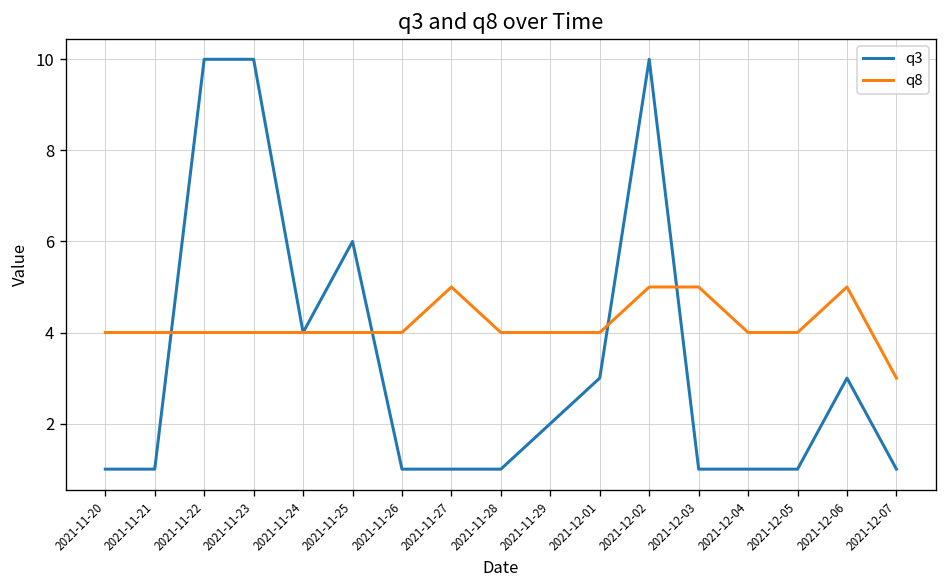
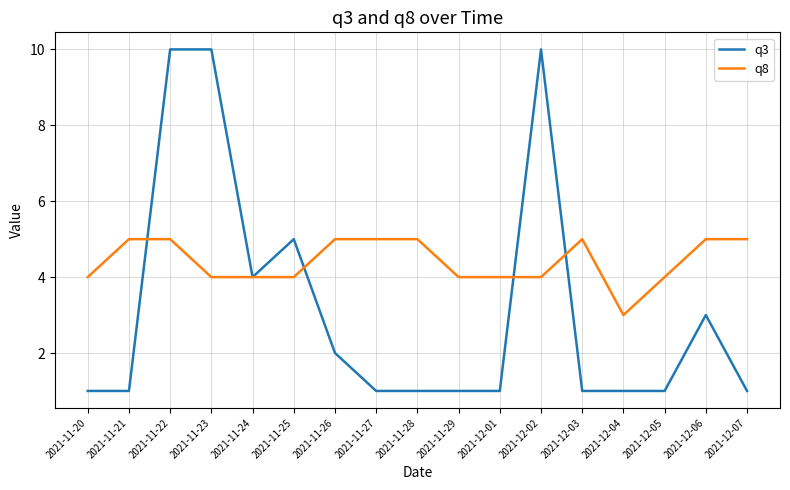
  {
    "q3": {
      "2021-11-20": 1,
      "2021-11-21": 1,
      "2021-11-22": 10,
      "2021-11-23": 10,
-     "2021-11-25": 6,
-     "2021-11-26": 1,
+     "2021-11-25": 5,
+     "2021-11-26": 2,
      "2021-11-27": 1,
      "2021-11-28": 1,
-     "2021-11-29": 2,
-     "2021-12-01": 3,
+     "2021-11-29": 1,
+     "2021-12-01": 1,
      "2021-12-02": 10,
      "2021-12-03": 1,
      "2021-12-04": 1,
      "2021-12-05": 1,
      "2021-12-06": 3,
      "2021-12-07": 1
    },
    "q8": {
      "2021-11-20": 4,
-     "2021-11-21": 4,
-     "2021-11-22": 4,
+     "2021-11-21": 5,
+     "2021-11-22": 5,
      "2021-11-23": 4,
      "2021-11-25": 4,
-     "2021-11-26": 4,
+     "2021-11-26": 5,
      "2021-11-27": 5,
-     "2021-11-28": 4,
+     "2021-11-28": 5,
      "2021-11-29": 4,
      "2021-12-01": 4,
-     "2021-12-02": 5,
+     "2021-12-02": 4,
      "2021-12-03": 5,
-     "2021-12-04": 4,
+     "2021-12-04": 3,
      "2021-12-05": 4,
      "2021-12-06": 5,
-     "2021-12-07": 3
+     "2021-12-07": 5
    }
  }
